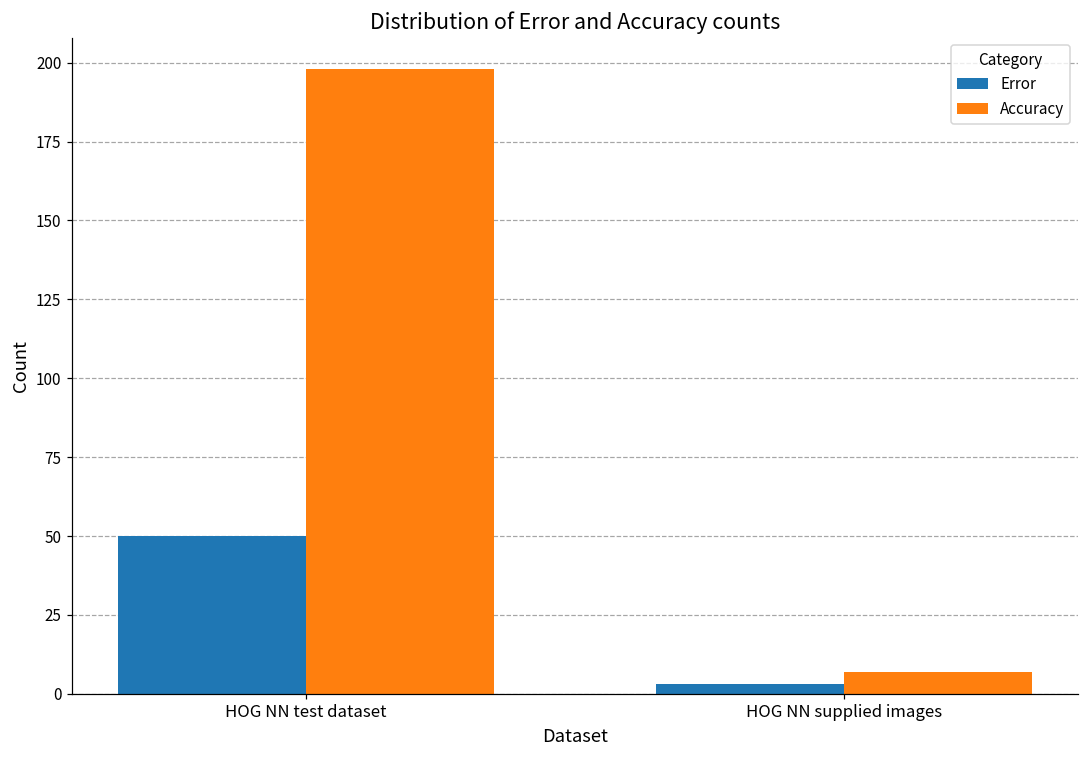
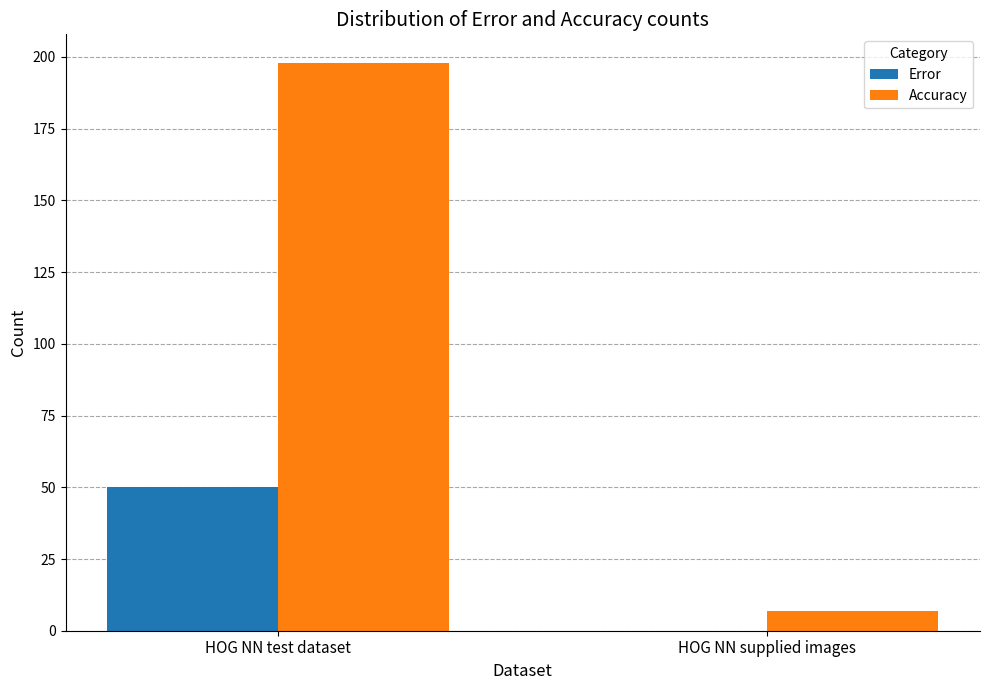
  {
    "Error": {
      "HOG NN test dataset": 50,
-     "HOG NN supplied images": 3
+     "HOG NN supplied images": 0
    },
    "Accuracy": {
      "HOG NN test dataset": 198,
      "HOG NN supplied images": 7
    }
  }
